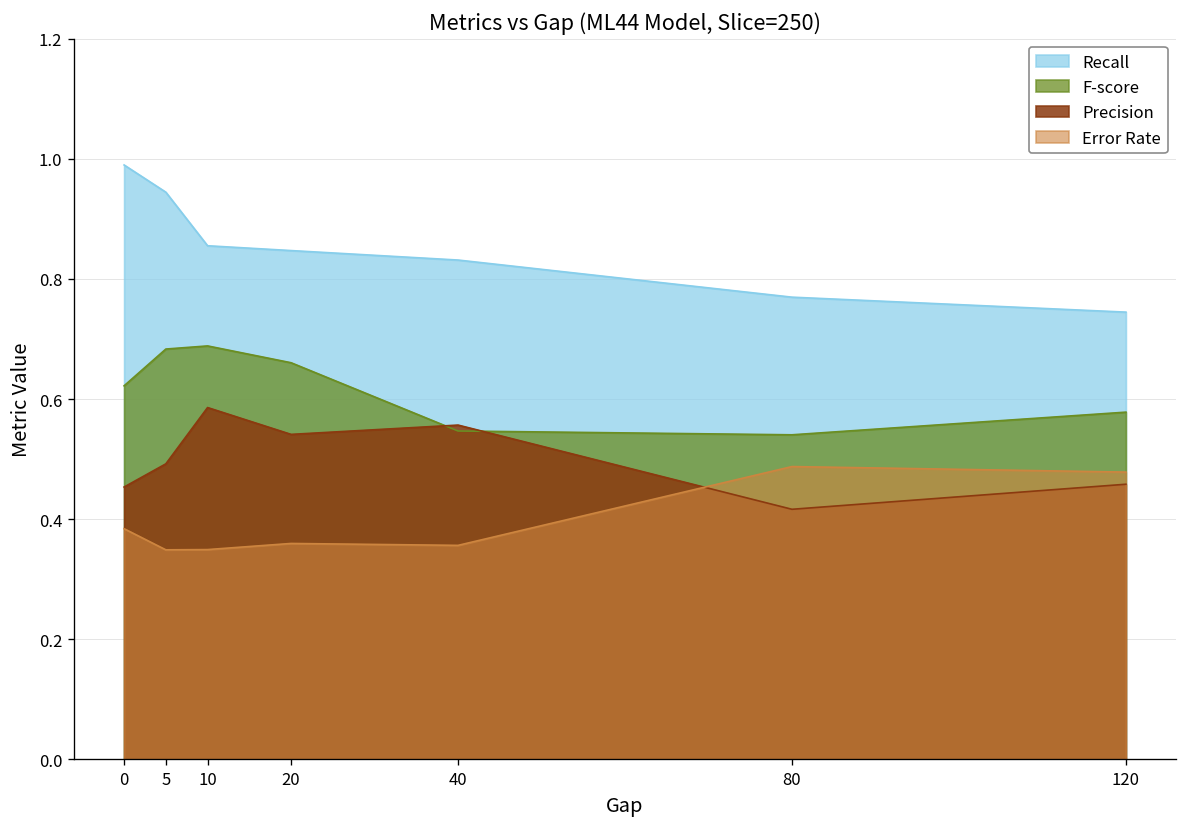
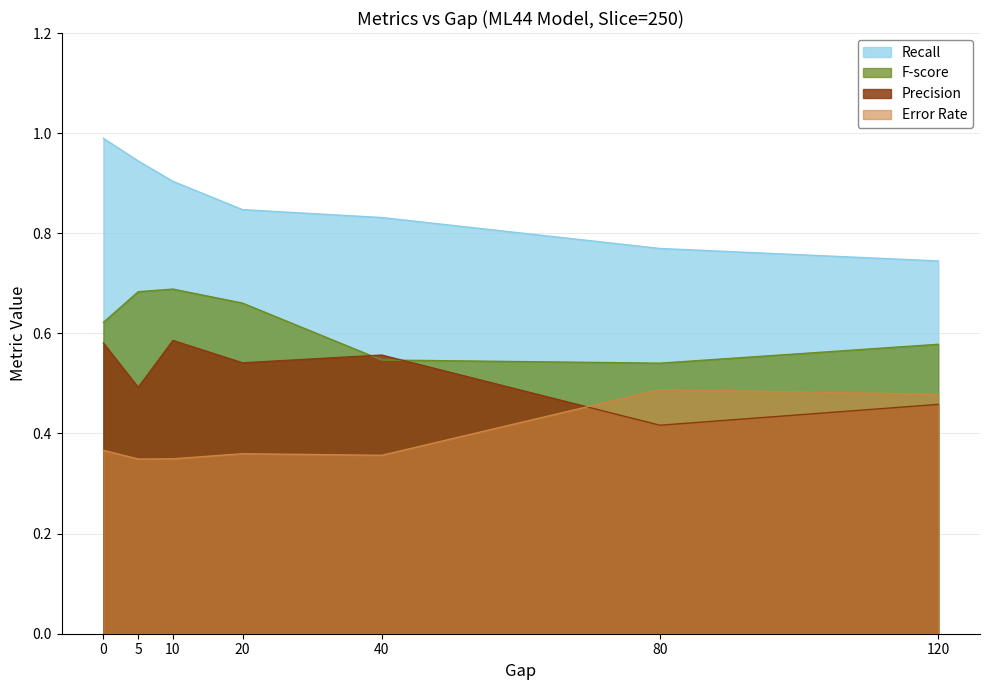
  {
    "Recall": {
      "0": 0.99,
      "5": 0.94,
-     "10": 0.86,
+     "10": 0.90,
      "20": 0.85,
      "40": 0.83,
      "80": 0.77,
      "120": 0.74
    },
    "F-score": {
      "0": 0.62,
      "5": 0.68,
      "10": 0.69,
      "20": 0.66,
      "40": 0.55,
      "80": 0.54,
      "120": 0.58
    },
    "Precision": {
-     "0": 0.45,
+     "0": 0.58,
      "5": 0.49,
      "10": 0.59,
      "20": 0.54,
      "40": 0.56,
      "80": 0.42,
      "120": 0.46
    },
    "Error Rate": {
-     "0": 0.38,
+     "0": 0.37,
      "5": 0.35,
      "10": 0.35,
      "20": 0.36,
      "40": 0.36,
      "80": 0.49,
      "120": 0.48
    }
  }
